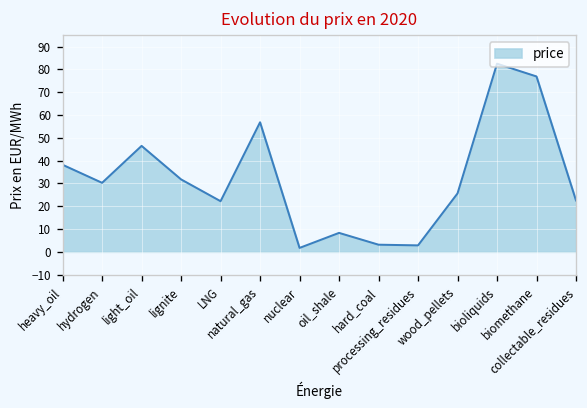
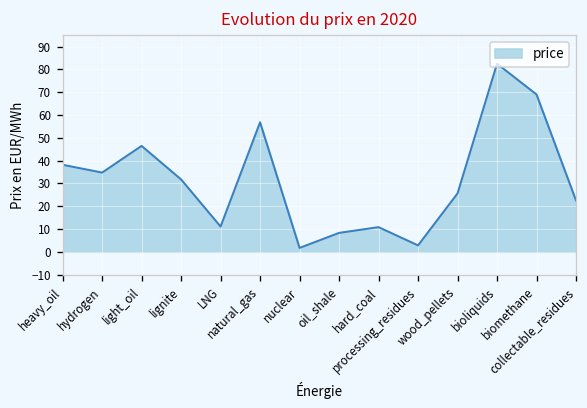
  {
    "heavy_oil": 38,
-   "hydrogen": 30,
+   "hydrogen": 35,
    "light_oil": 46,
    "lignite": 32,
-   "LNG": 22,
+   "LNG": 11,
    "natural_gas": 57,
    "nuclear": 2,
    "oil_shale": 8,
-   "hard_coal": 3,
+   "hard_coal": 11,
    "processing_residues": 3,
    "wood_pellets": 26,
-   "biomethane": 77,
+   "biomethane": 69,
    "collectable_residues": 23
  }
